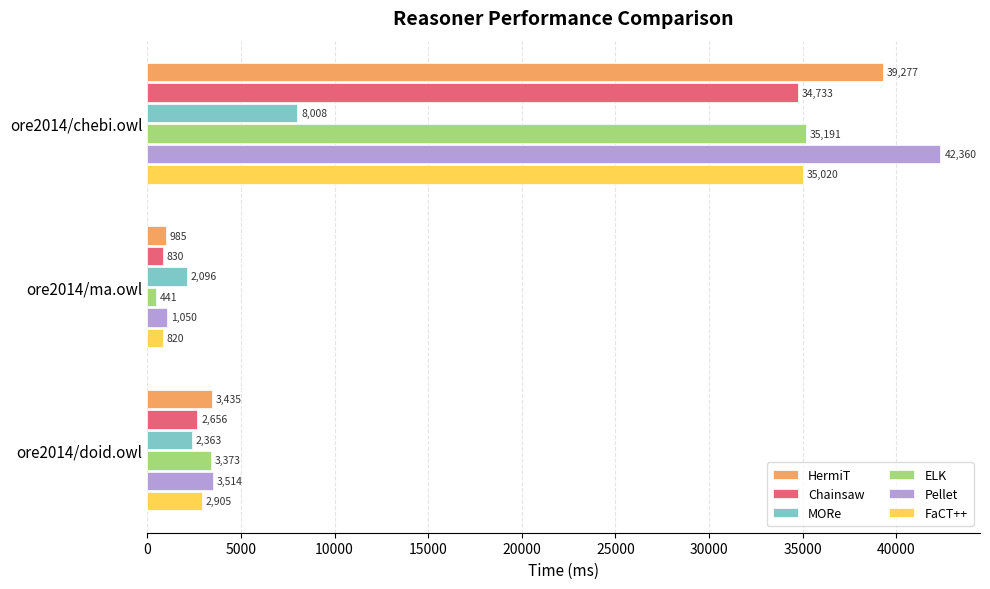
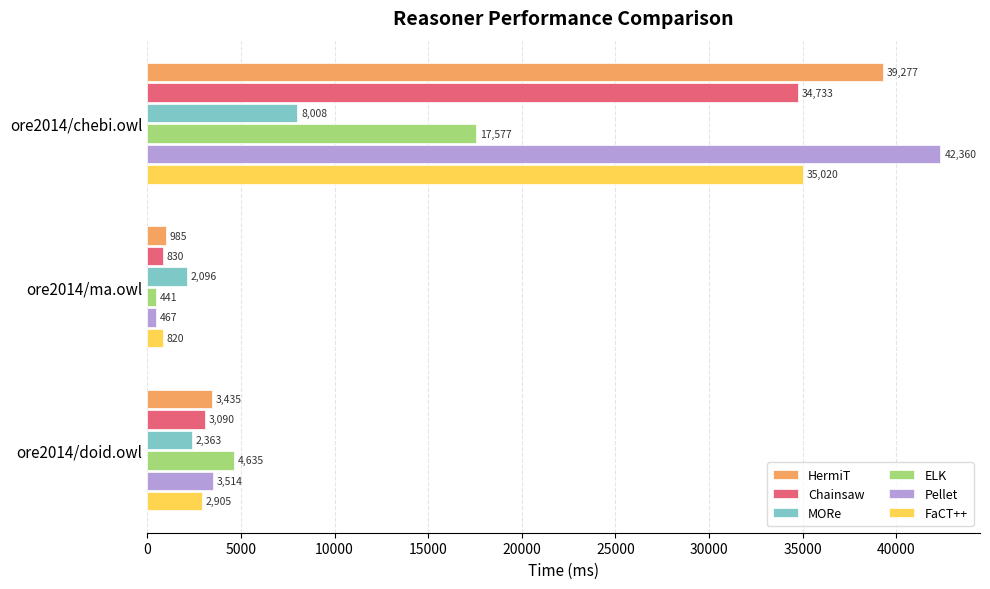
  {
    "Chainsaw": {
      "ore2014/chebi.owl": "34,733",
      "ore2014/ma.owl": "830",
-     "ore2014/doid.owl": "2,656"
+     "ore2014/doid.owl": "3,090"
    },
    "MORe": {
      "ore2014/chebi.owl": "8,008",
      "ore2014/ma.owl": "2,096",
      "ore2014/doid.owl": "2,363"
    },
    "ELK": {
-     "ore2014/chebi.owl": "35,191",
+     "ore2014/chebi.owl": "17,577",
      "ore2014/ma.owl": "441",
-     "ore2014/doid.owl": "3,373"
+     "ore2014/doid.owl": "4,635"
    },
    "Pellet": {
      "ore2014/chebi.owl": "42,360",
-     "ore2014/ma.owl": "1,050",
+     "ore2014/ma.owl": "467",
      "ore2014/doid.owl": "3,514"
    }
  }
